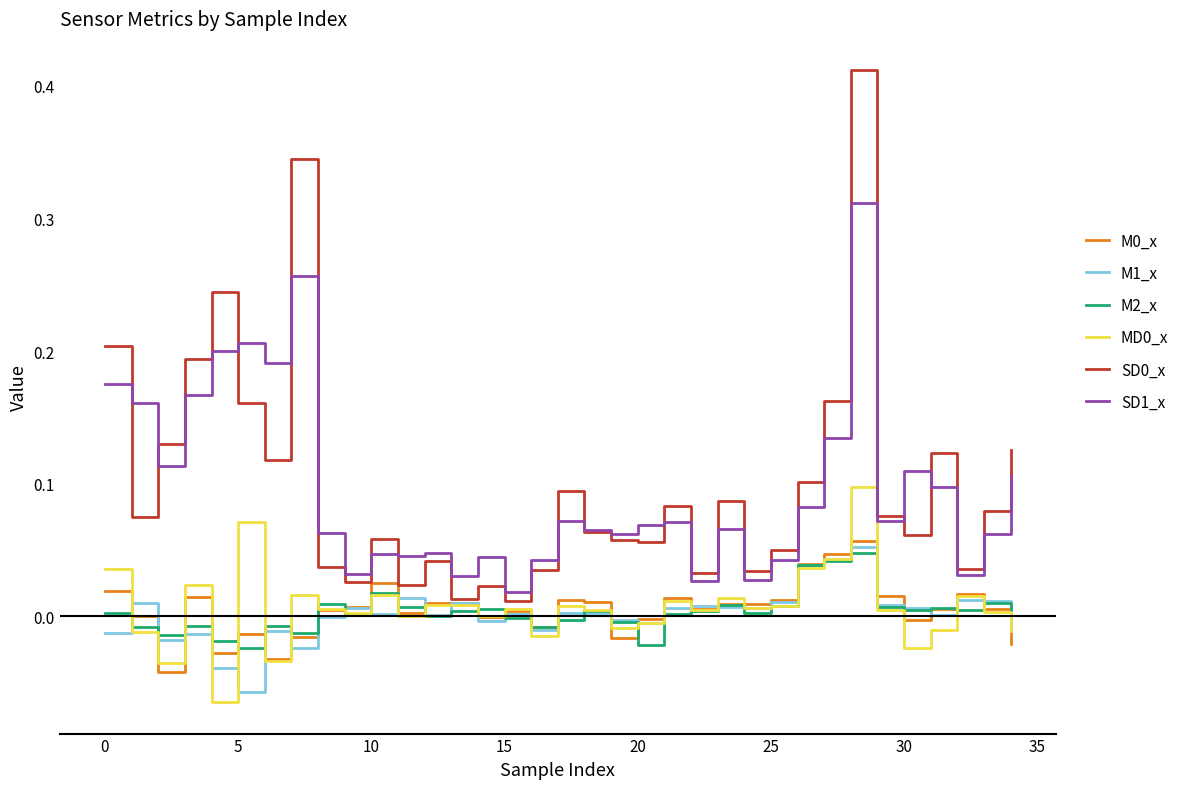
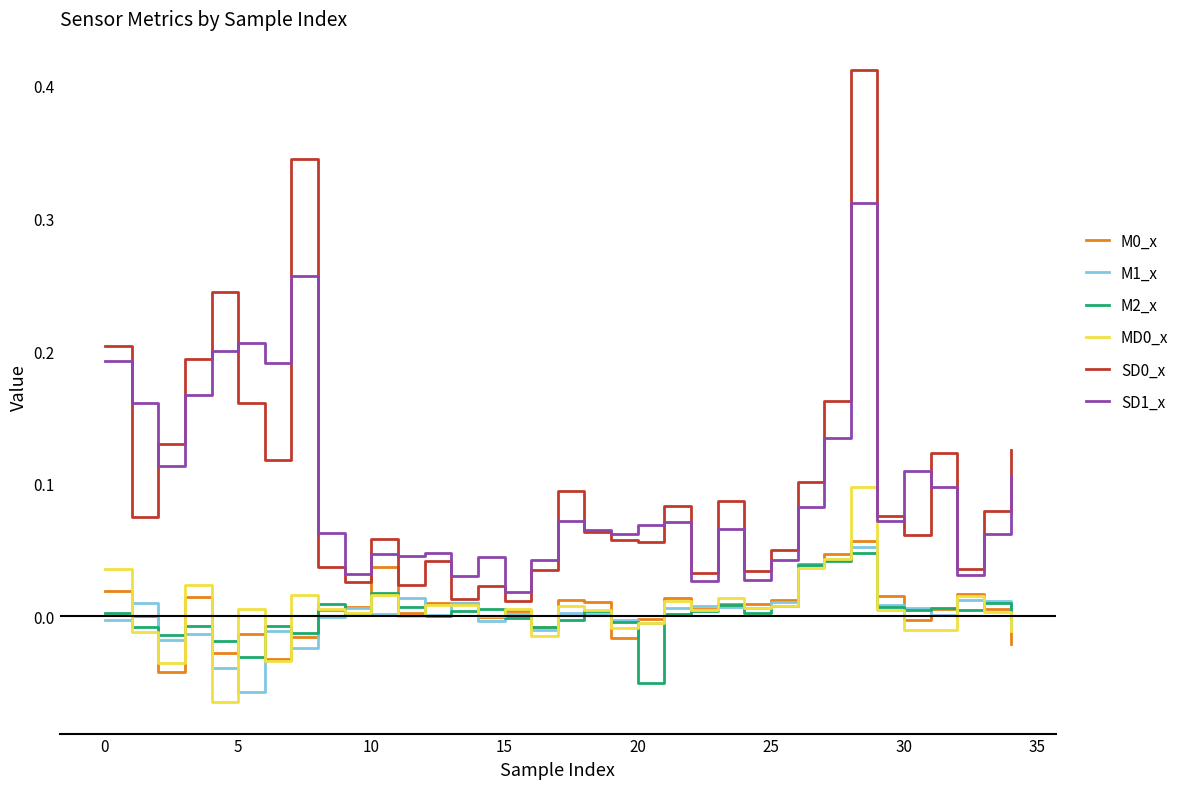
  {
    "M0_x": {
      "0": 0.019,
      "5": -0.013,
-     "10": 0.025,
+     "10": 0.037,
      "15": 0.004,
      "20": -0.002,
      "30": -0.003
    },
    "M1_x": {
-     "0": -0.013,
+     "0": -0.003,
      "5": -0.057,
      "10": 0.002,
      "15": 0.001
    },
    "M2_x": {
      "0": 0.002,
-     "5": -0.024,
+     "5": -0.031,
      "15": -0.001,
-     "20": -0.022
+     "20": -0.051
    },
    "MD0_x": {
      "0": 0.036,
-     "5": 0.071,
+     "5": 0.005,
      "15": 0.006,
-     "30": -0.024
+     "30": -0.010
    },
    "SD0_x": {
      "0": 0.204,
      "5": 0.161,
      "10": 0.058,
      "15": 0.012,
      "20": 0.056,
      "25": 0.050,
      "30": 0.062
    },
    "SD1_x": {
-     "0": 0.175,
+     "0": 0.193,
      "5": 0.206,
      "10": 0.047,
      "15": 0.018,
      "20": 0.069,
      "25": 0.043,
      "30": 0.110
    }
  }
